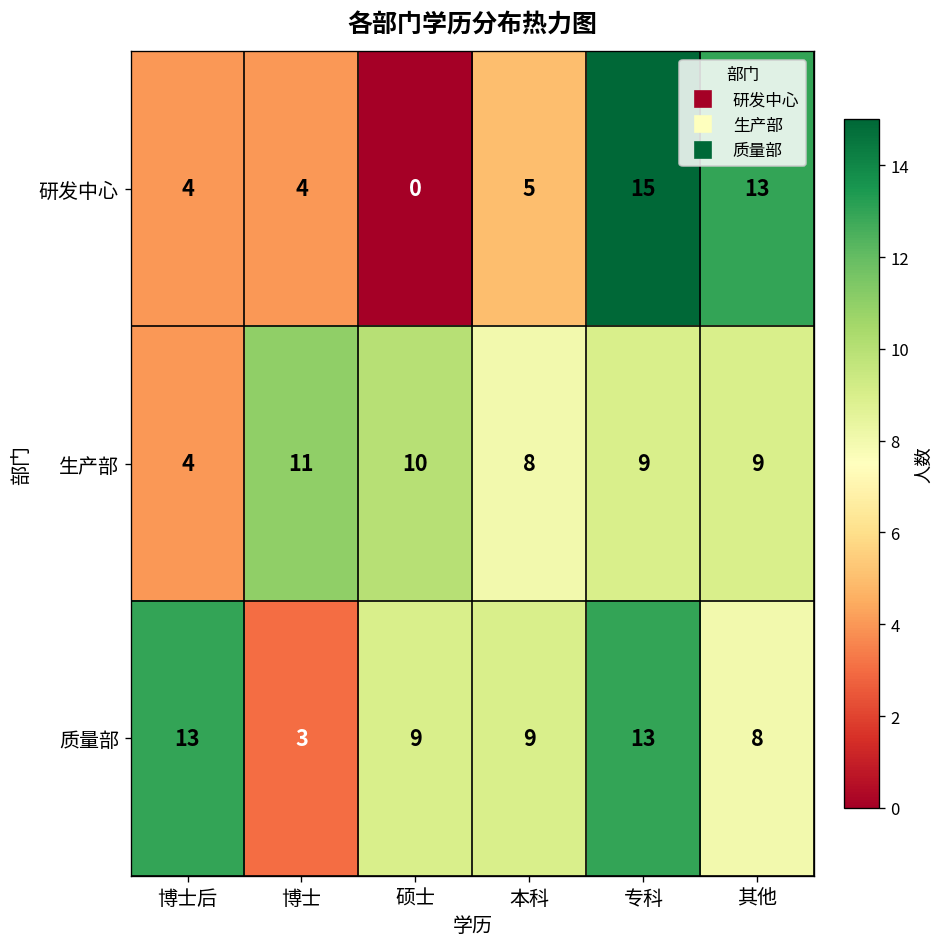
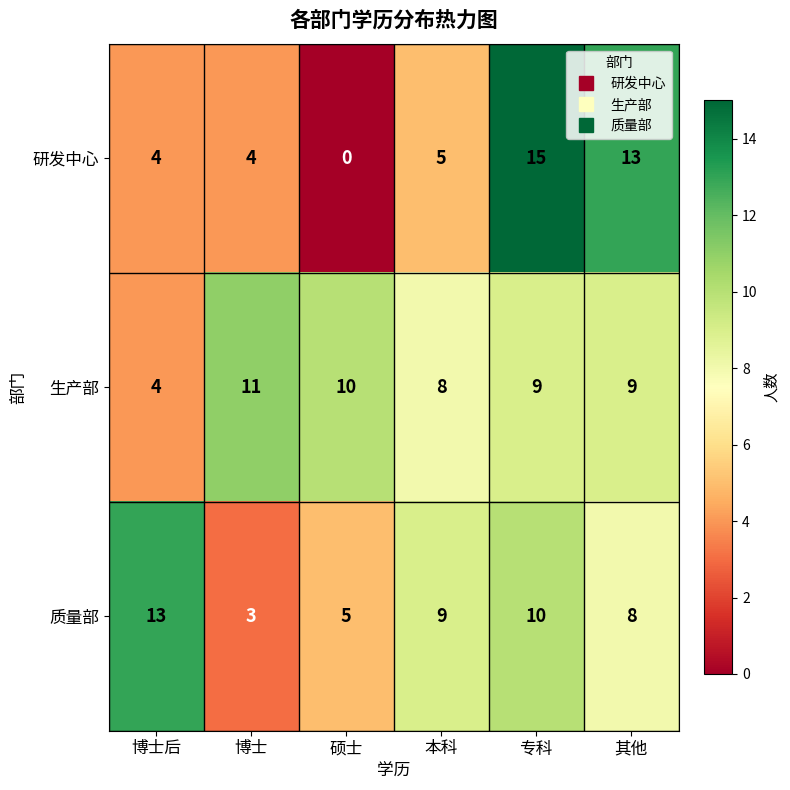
  {
    "研发中心": {
      "博士后": 4,
      "博士": 4,
      "硕士": 0,
      "本科": 5,
      "专科": 15,
      "其他": 13
    },
    "生产部": {
      "博士后": 4,
      "博士": 11,
      "硕士": 10,
      "本科": 8,
      "专科": 9,
      "其他": 9
    },
    "质量部": {
      "博士后": 13,
      "博士": 3,
-     "硕士": 9,
+     "硕士": 5,
      "本科": 9,
-     "专科": 13,
+     "专科": 10,
      "其他": 8
    }
  }
